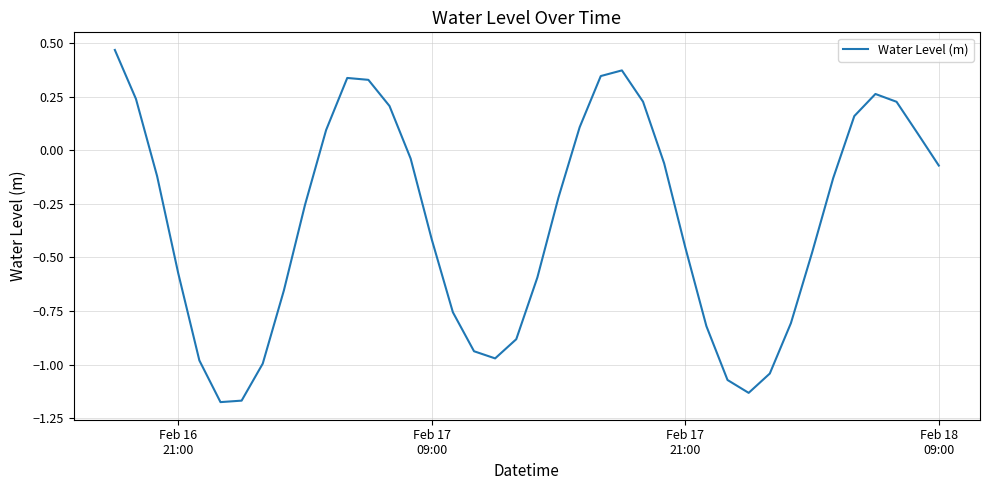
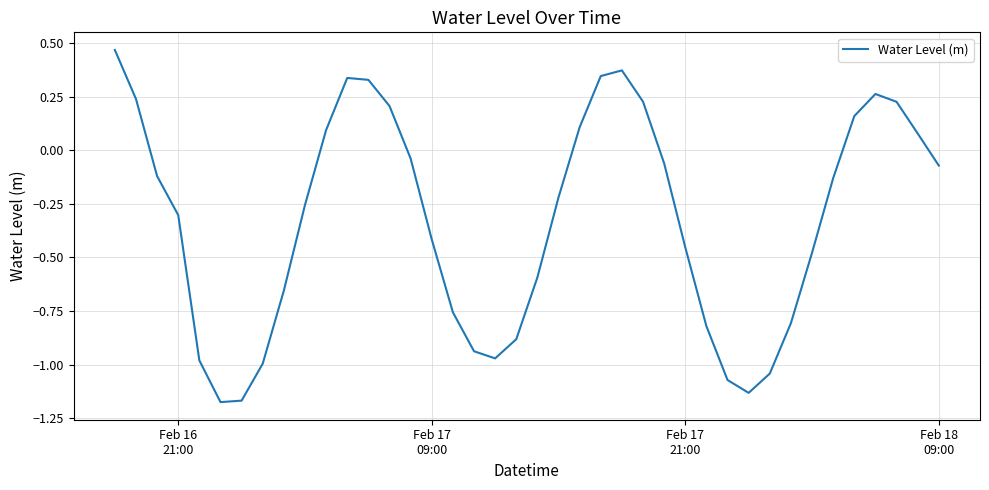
  {
-   "Feb 16 21:00": -0.57,
+   "Feb 16 21:00": -0.30,
    "Feb 17 09:00": -0.42,
    "Feb 17 21:00": -0.45,
    "Feb 18 09:00": -0.07
  }
